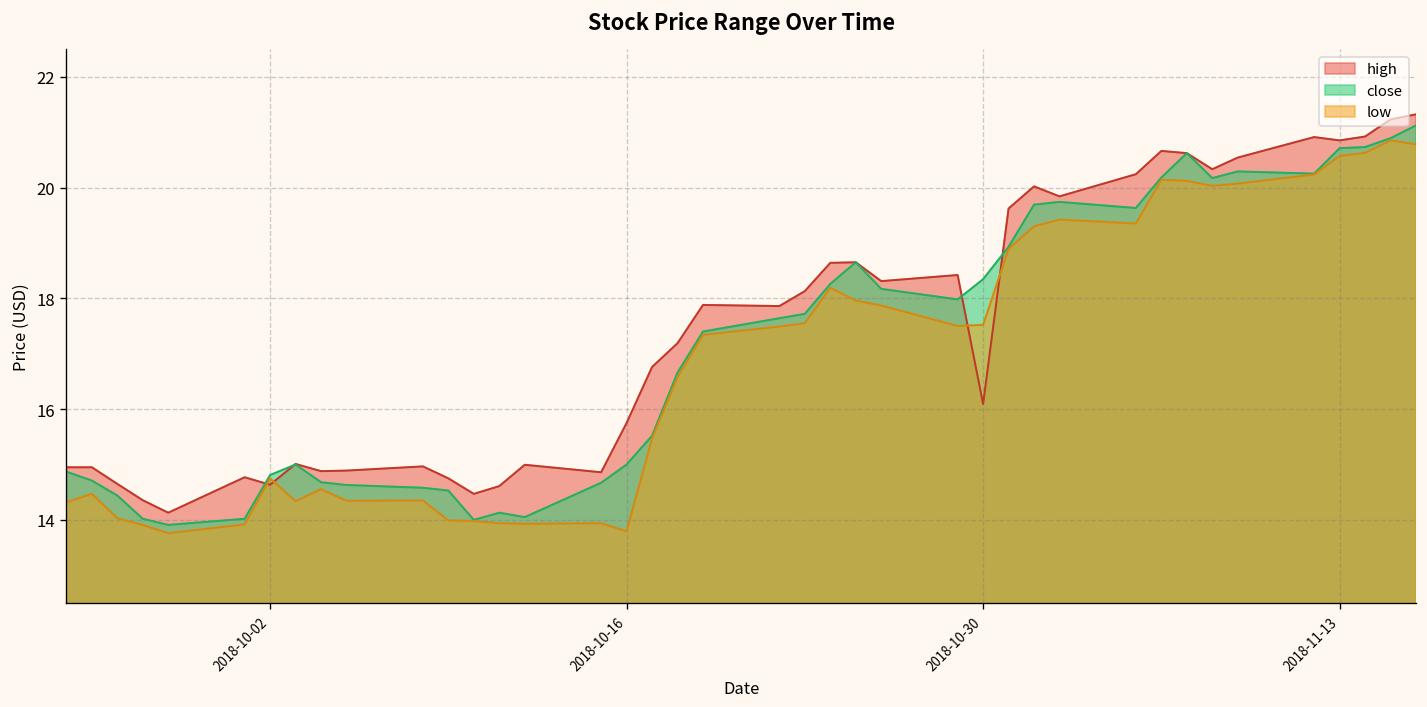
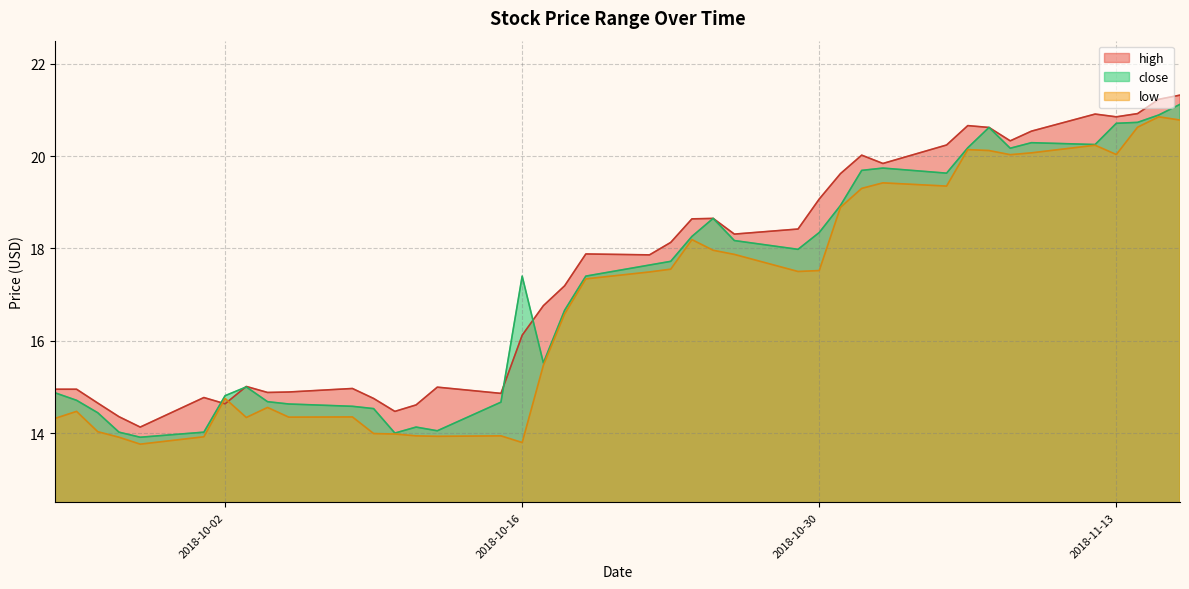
  {
    "high": {
      "2018-10-02": 14.6,
-     "2018-10-16": 15.8,
-     "2018-10-30": 16.1,
+     "2018-10-16": 16.1,
+     "2018-10-30": 19.1,
      "2018-11-13": 20.9
    },
    "close": {
      "2018-10-02": 14.8,
-     "2018-10-16": 15.0,
+     "2018-10-16": 17.4,
      "2018-10-30": 18.3,
      "2018-11-13": 20.7
    },
    "low": {
      "2018-10-02": 14.8,
      "2018-10-16": 13.8,
      "2018-10-30": 17.5,
-     "2018-11-13": 20.6
+     "2018-11-13": 20.0
    }
  }
